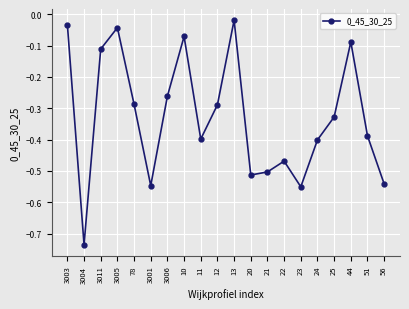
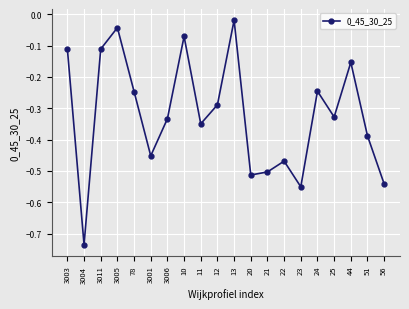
  {
-   "3003": -0.03,
+   "3003": -0.11,
    "3004": -0.74,
    "3011": -0.11,
    "3005": -0.04,
-   "78": -0.29,
-   "3001": -0.55,
-   "3006": -0.26,
+   "78": -0.25,
+   "3001": -0.45,
+   "3006": -0.33,
    "10": -0.07,
-   "11": -0.40,
+   "11": -0.35,
    "12": -0.29,
    "13": -0.02,
    "20": -0.51,
    "21": -0.50,
    "22": -0.47,
    "23": -0.55,
-   "24": -0.40,
+   "24": -0.25,
    "25": -0.33,
-   "44": -0.09,
+   "44": -0.15,
    "51": -0.39,
    "56": -0.54
  }
